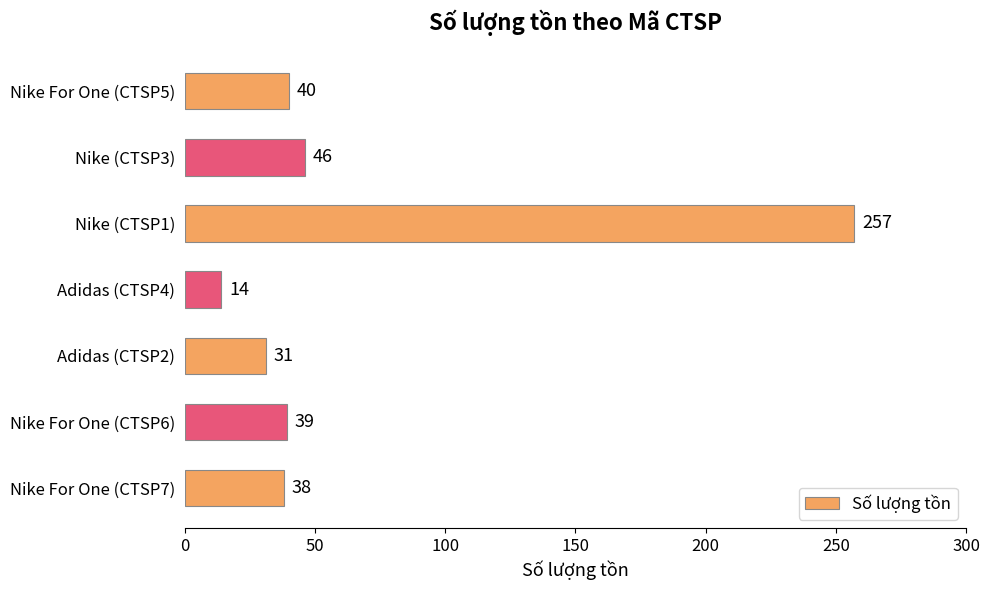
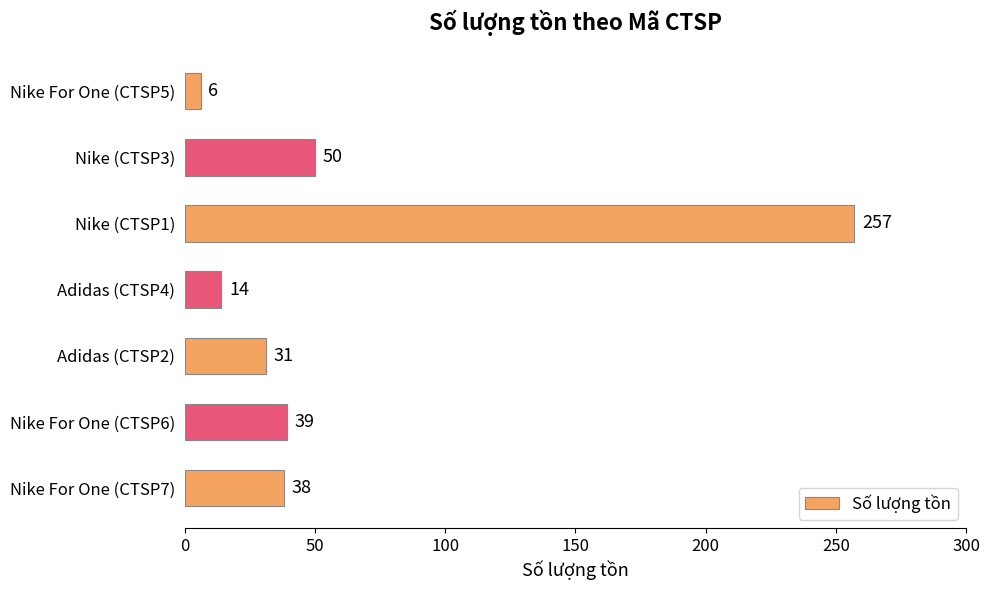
  {
-   "Nike For One (CTSP5)": 40,
-   "Nike (CTSP3)": 46,
+   "Nike For One (CTSP5)": 6,
+   "Nike (CTSP3)": 50,
    "Nike (CTSP1)": 257,
    "Adidas (CTSP4)": 14,
    "Adidas (CTSP2)": 31,
    "Nike For One (CTSP6)": 39,
    "Nike For One (CTSP7)": 38
  }
